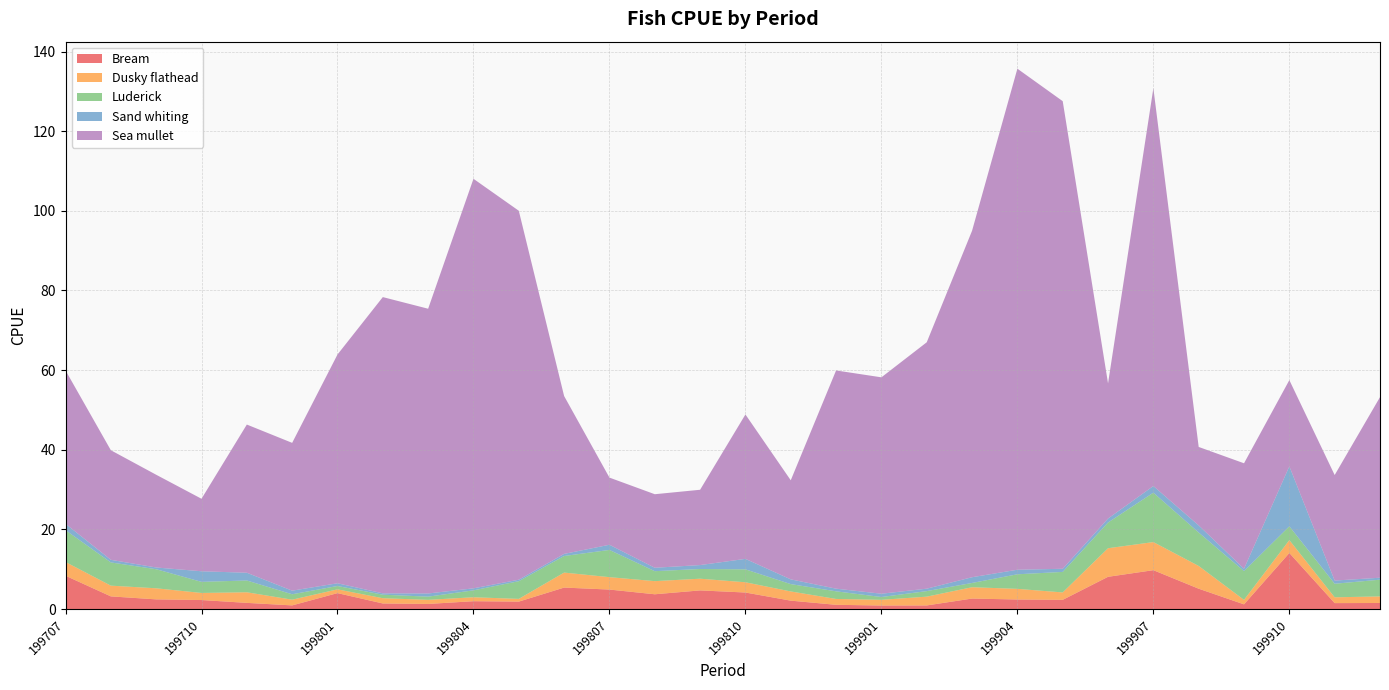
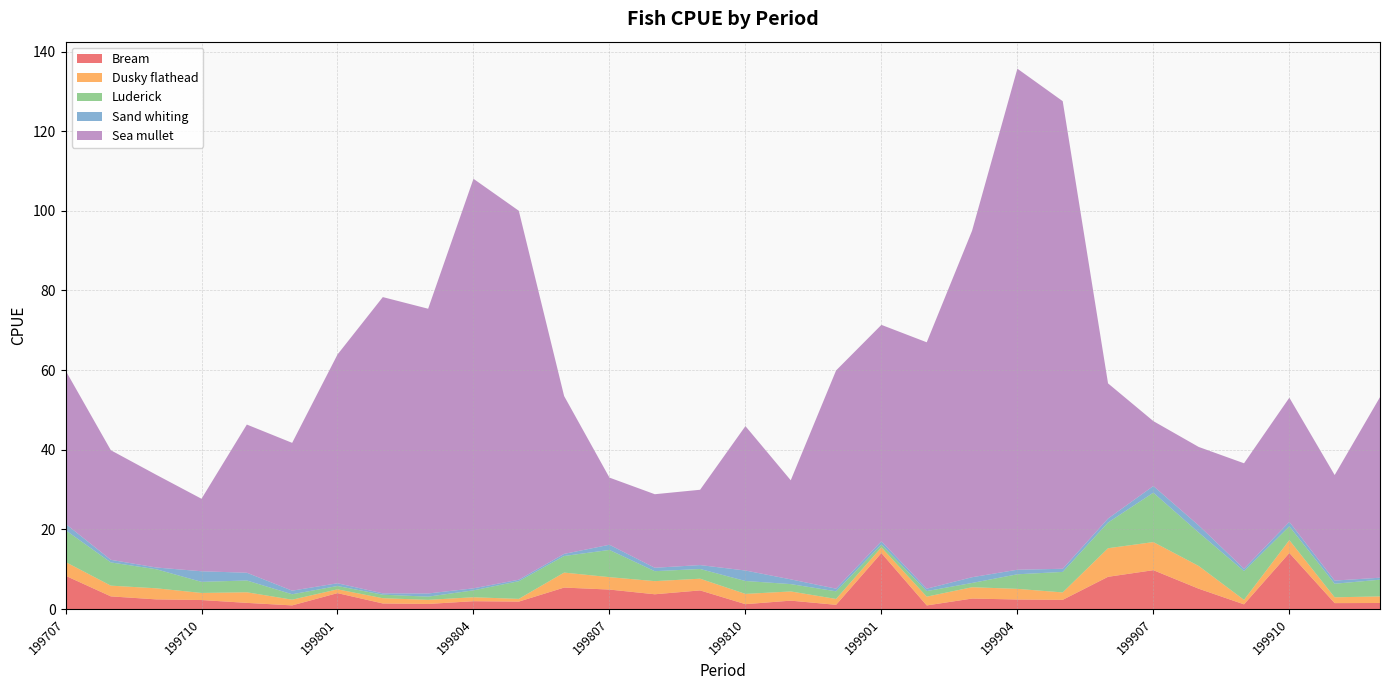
  {
    "Bream": {
      "199707": 8,
      "199710": 2,
      "199801": 4,
      "199804": 2,
      "199807": 5,
-     "199810": 4,
-     "199901": 1,
+     "199810": 1,
+     "199901": 14,
      "199904": 2,
      "199907": 10,
      "199910": 14
    },
    "Dusky flathead": {
      "199707": 3,
      "199710": 2,
      "199801": 1,
      "199804": 1,
      "199807": 3,
      "199810": 3,
      "199901": 1,
      "199904": 3,
      "199907": 7,
      "199910": 3
    },
    "Luderick": {
      "199707": 8,
      "199710": 3,
      "199801": 1,
      "199807": 7,
      "199810": 3,
      "199901": 1,
      "199904": 4,
      "199907": 12,
      "199910": 3
    },
    "Sand whiting": {
      "199707": 2,
      "199710": 3,
      "199801": 1,
      "199807": 1,
      "199810": 3,
      "199901": 1,
      "199904": 1,
      "199907": 2,
-     "199910": 15
+     "199910": 1
    },
    "Sea mullet": {
      "199707": 39,
      "199710": 18,
      "199801": 57,
      "199804": 103,
      "199807": 17,
      "199810": 36,
      "199901": 54,
      "199904": 126,
-     "199907": 100,
-     "199910": 22
+     "199907": 16,
+     "199910": 31
    }
  }
